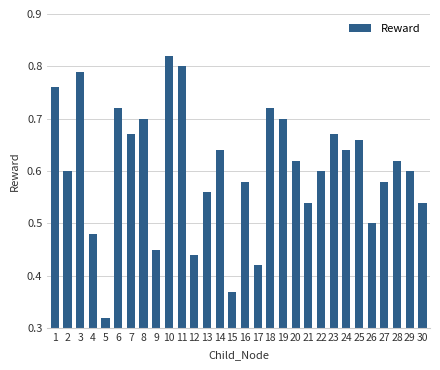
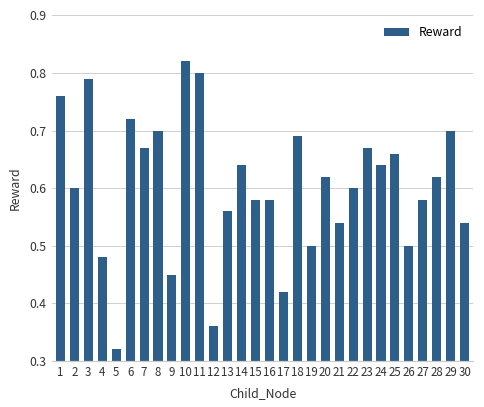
  {
    "1": 0.76,
    "2": 0.60,
    "3": 0.79,
    "4": 0.48,
    "5": 0.32,
    "6": 0.72,
    "7": 0.67,
    "8": 0.70,
    "9": 0.45,
    "10": 0.82,
    "11": 0.80,
-   "12": 0.44,
+   "12": 0.36,
    "13": 0.56,
    "14": 0.64,
-   "15": 0.37,
+   "15": 0.58,
    "16": 0.58,
    "17": 0.42,
-   "18": 0.72,
-   "19": 0.7,
+   "18": 0.69,
+   "19": 0.5,
    "20": 0.62,
    "21": 0.54,
    "22": 0.60,
    "23": 0.67,
    "24": 0.64,
    "25": 0.66,
    "26": 0.50,
    "27": 0.58,
    "28": 0.62,
-   "29": 0.6,
+   "29": 0.7,
    "30": 0.54
  }
